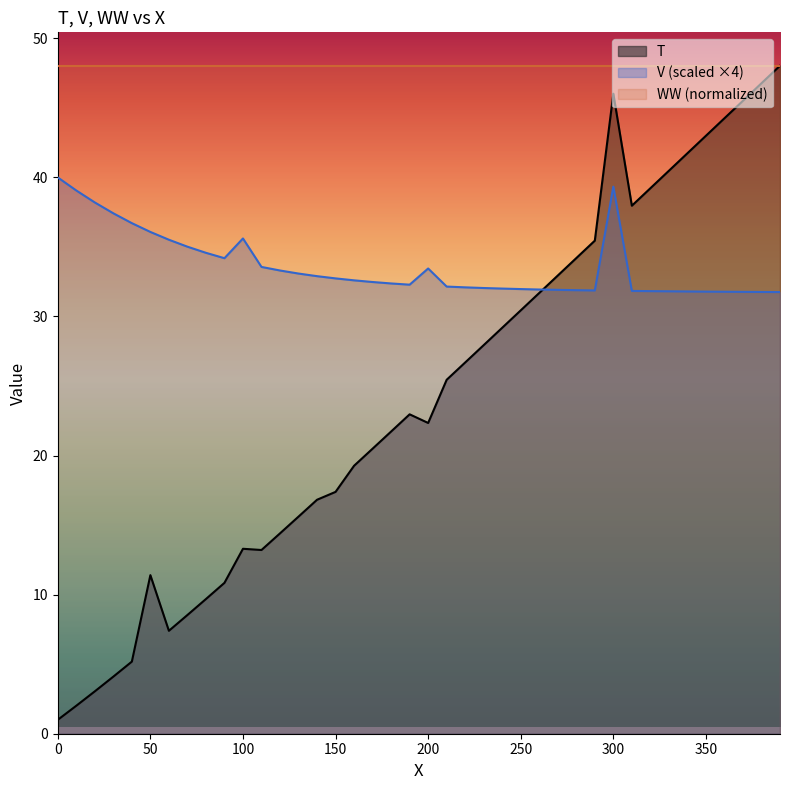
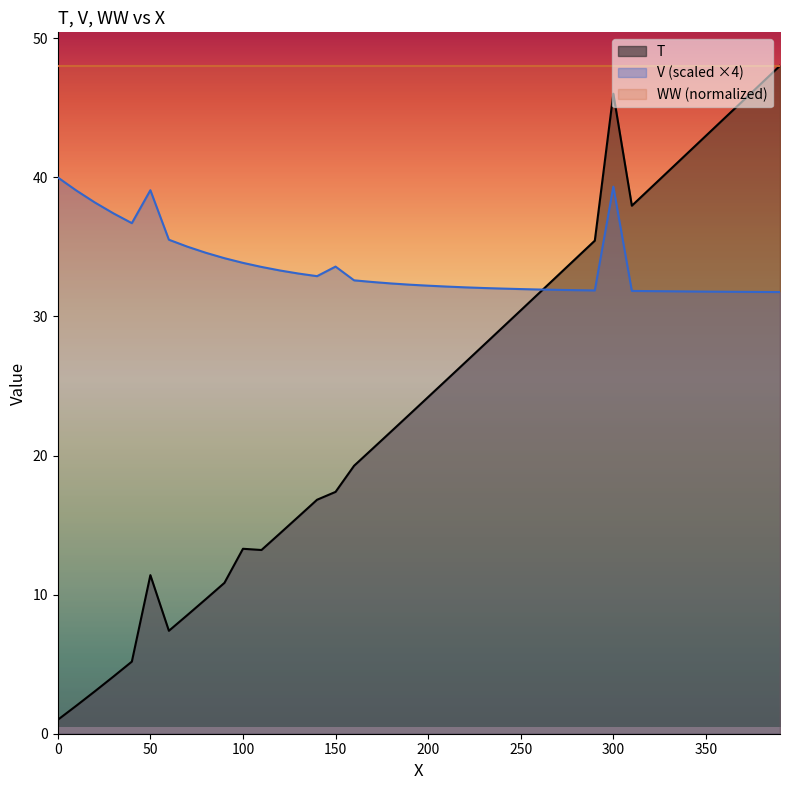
  {
    "T": {
      "0": 1.0,
      "50": 11.4,
      "100": 13.3,
      "150": 17.4,
-     "200": 22.3,
+     "200": 24.2,
      "250": 30.4,
      "350": 43.0
    },
    "V (scaled ×4)": {
      "0": 40.0,
-     "50": 36.1,
-     "100": 35.6,
-     "150": 32.7,
-     "200": 33.5,
+     "50": 39.1,
+     "100": 33.9,
+     "150": 33.6,
+     "200": 32.2,
      "250": 32.0,
      "300": 39.3,
      "350": 31.8
    },
    "WW (normalized)": {
      "0": 48.0,
      "50": 48.0,
      "100": 48.0,
      "150": 48.0,
      "200": 48.0,
      "250": 48.0
    }
  }
